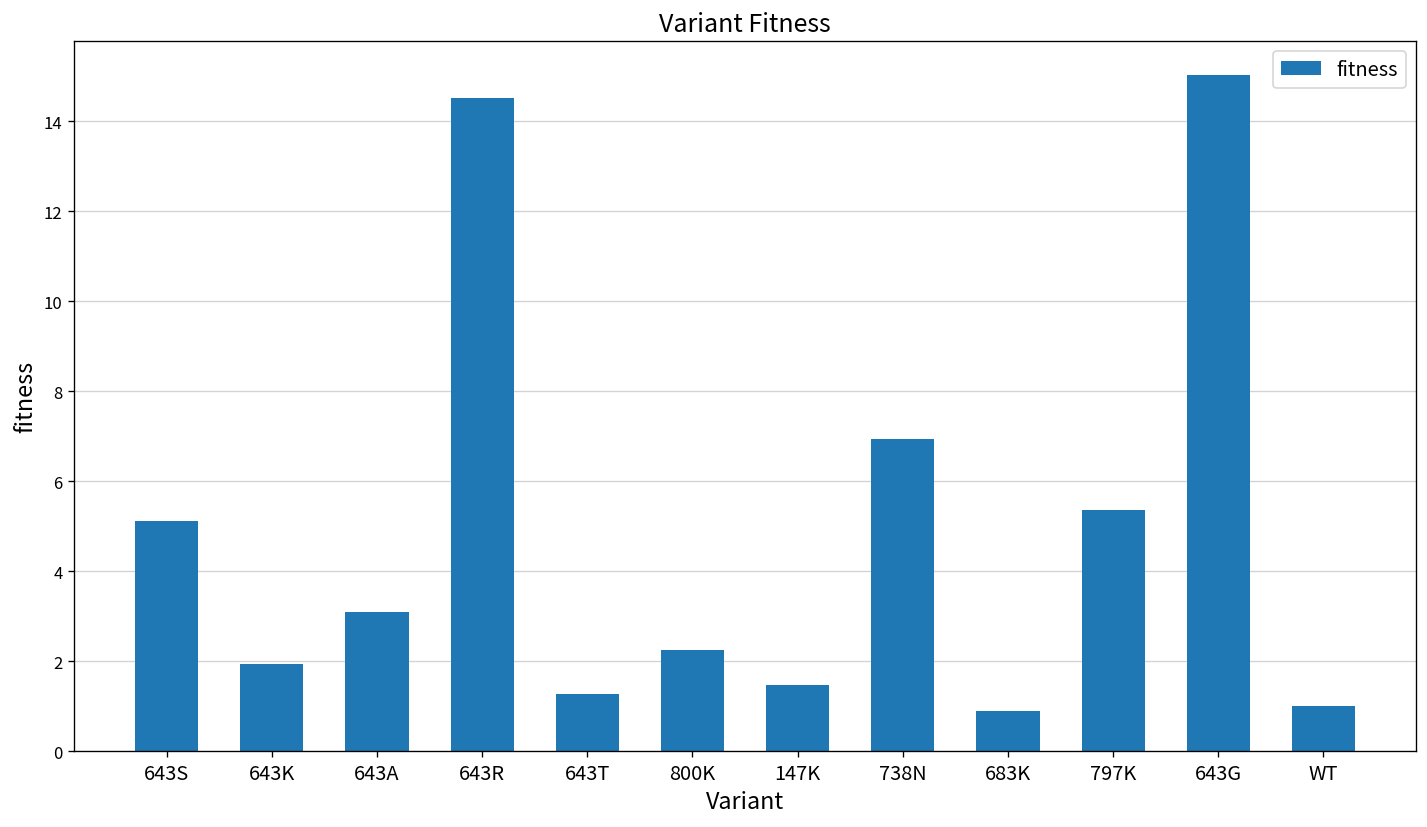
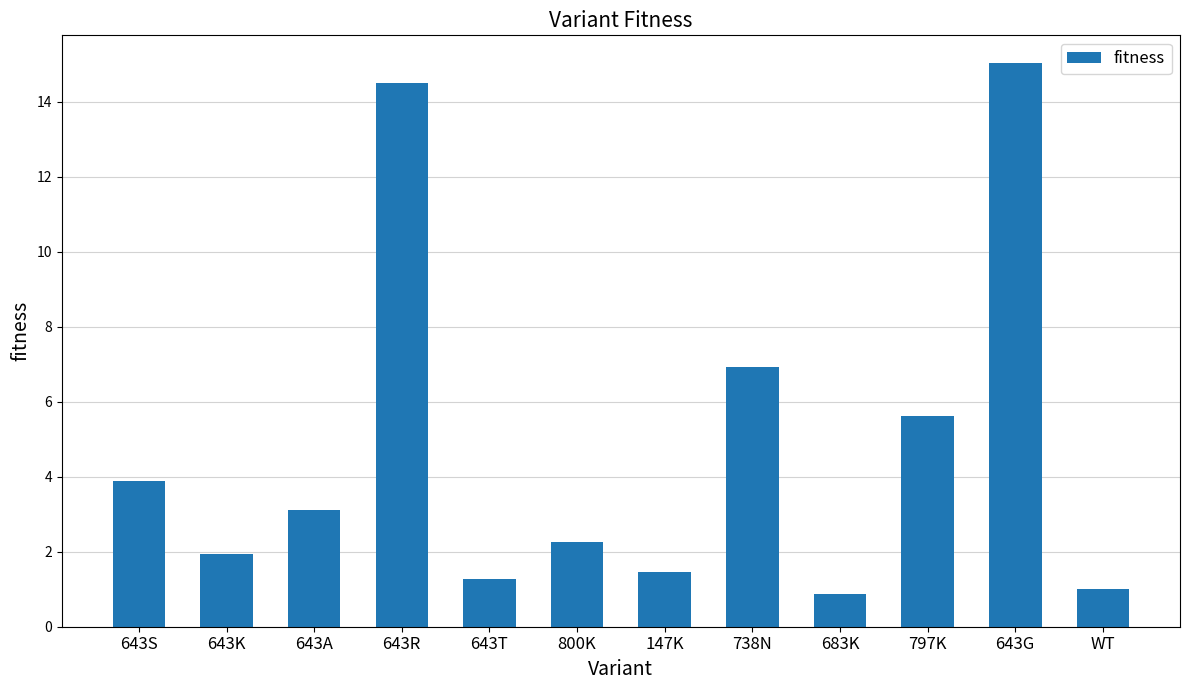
  {
-   "643S": 5.1,
+   "643S": 3.9,
    "643K": 1.9,
    "643A": 3.1,
    "643R": 14.5,
    "643T": 1.3,
    "800K": 2.3,
    "147K": 1.5,
    "738N": 6.9,
    "683K": 0.9,
-   "797K": 5.4,
+   "797K": 5.6,
    "643G": 15.0,
    "WT": 1.0
  }
